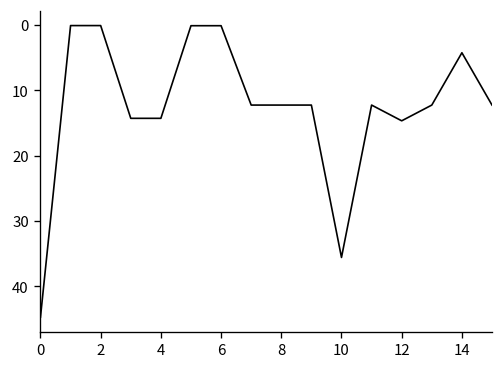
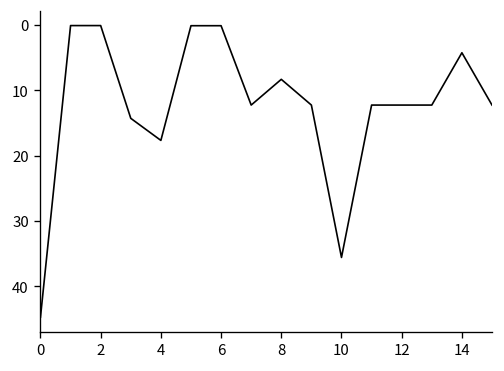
  {
    "0": 45,
    "2": 0,
-   "4": 14,
+   "4": 18,
    "6": 0,
-   "8": 12,
+   "8": 8,
    "10": 36,
-   "12": 15,
+   "12": 12,
    "14": 4
  }
